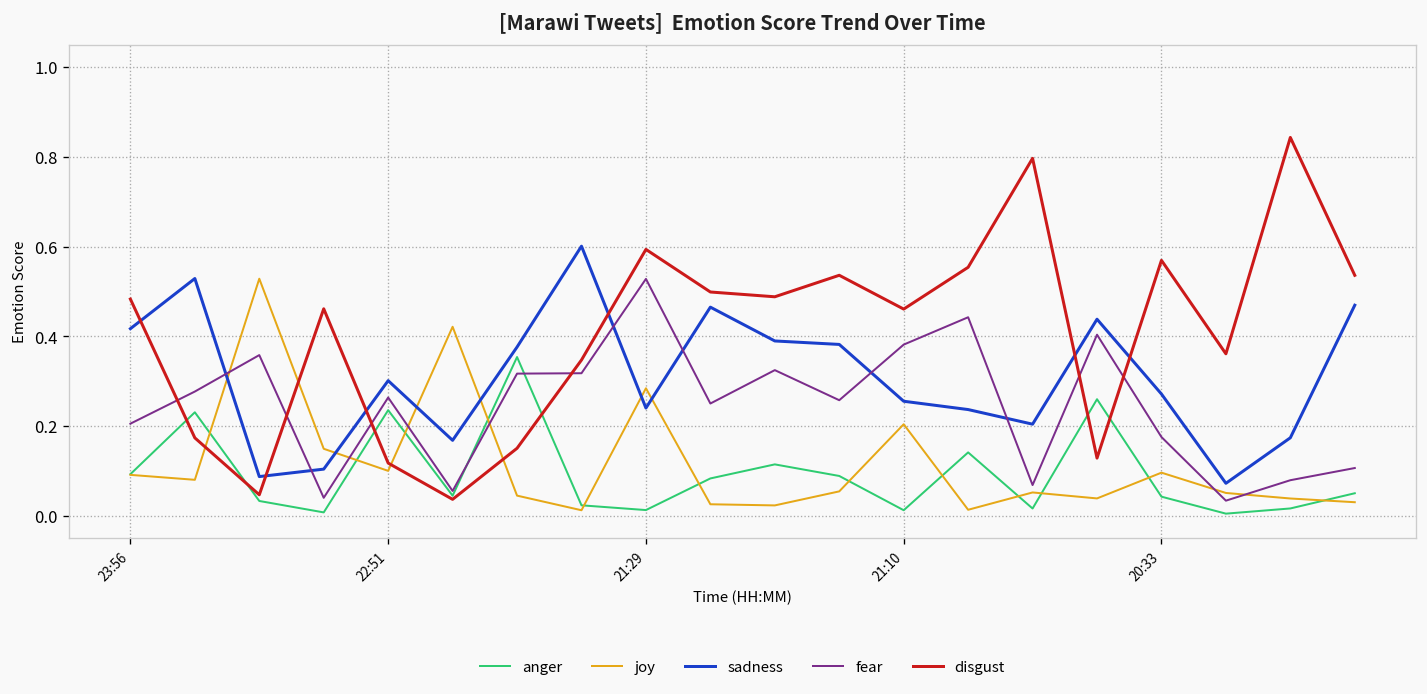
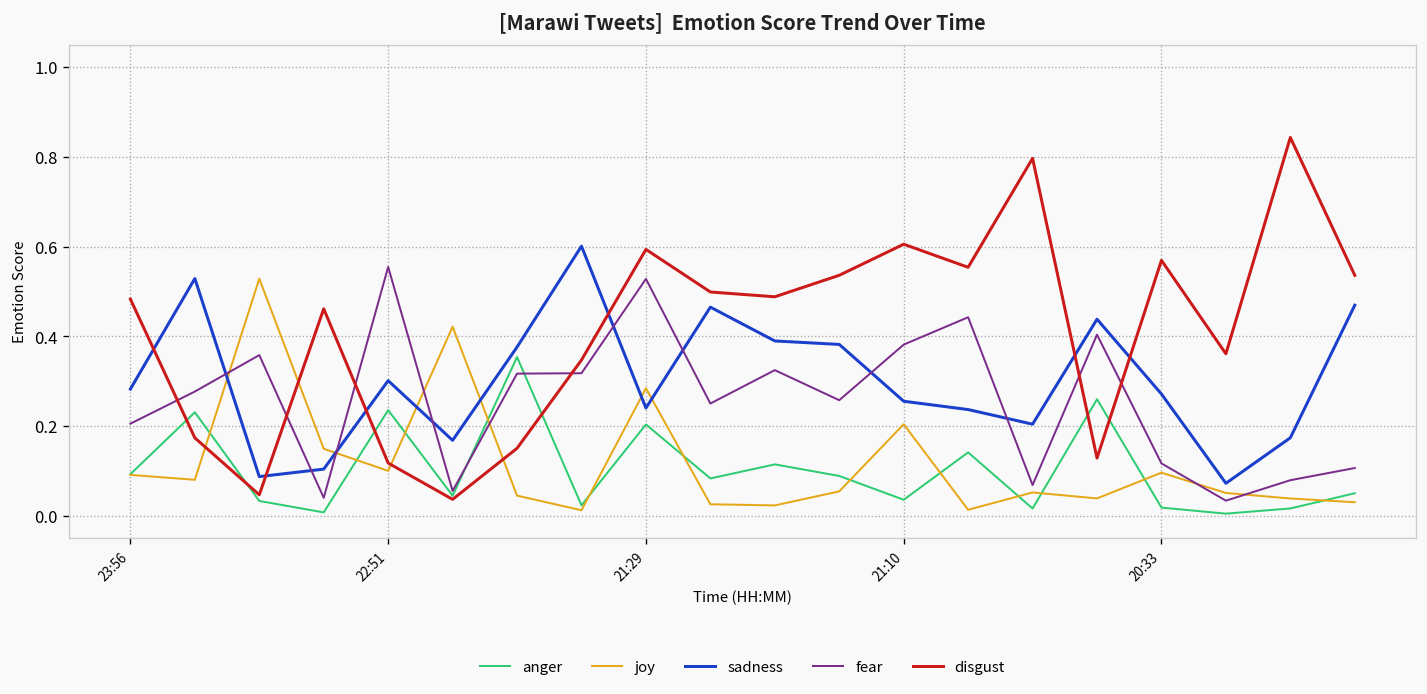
  {
    "anger": {
      "22:51": 0.24,
-     "21:29": 0.01,
-     "21:10": 0.01,
-     "20:33": 0.04
+     "21:29": 0.20,
+     "21:10": 0.04,
+     "20:33": 0.02
    },
    "joy": {
      "22:51": 0.10,
      "21:29": 0.28,
      "21:10": 0.20,
      "20:33": 0.10
    },
    "sadness": {
-     "23:56": 0.42,
+     "23:56": 0.28,
      "22:51": 0.30,
      "21:29": 0.24,
      "21:10": 0.26,
      "20:33": 0.27
    },
    "fear": {
      "23:56": 0.21,
-     "22:51": 0.26,
+     "22:51": 0.55,
      "21:29": 0.53,
      "21:10": 0.38,
-     "20:33": 0.18
+     "20:33": 0.12
    },
    "disgust": {
      "23:56": 0.48,
      "22:51": 0.12,
      "21:29": 0.59,
-     "21:10": 0.46,
+     "21:10": 0.61,
      "20:33": 0.57
    }
  }
